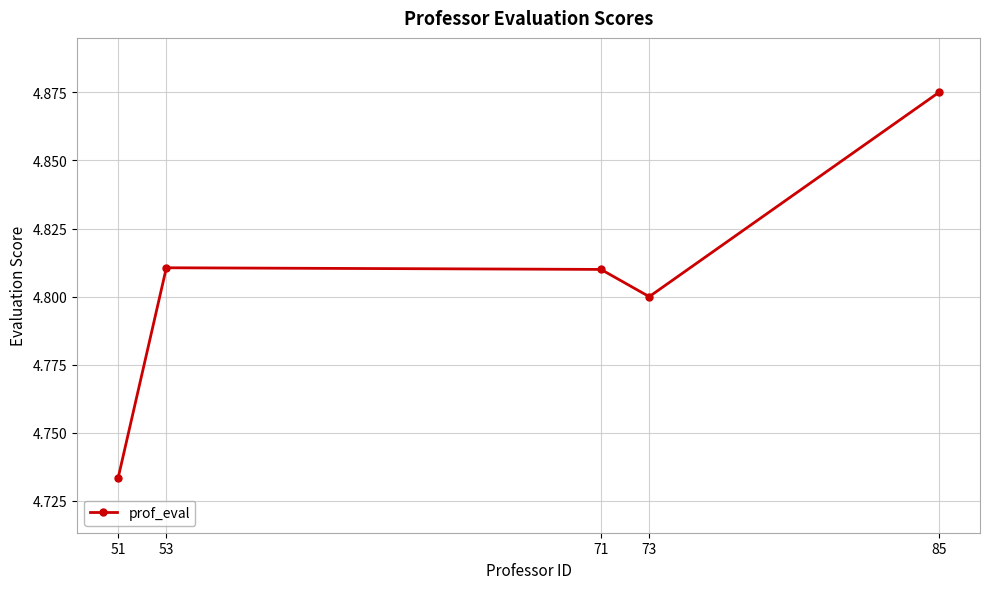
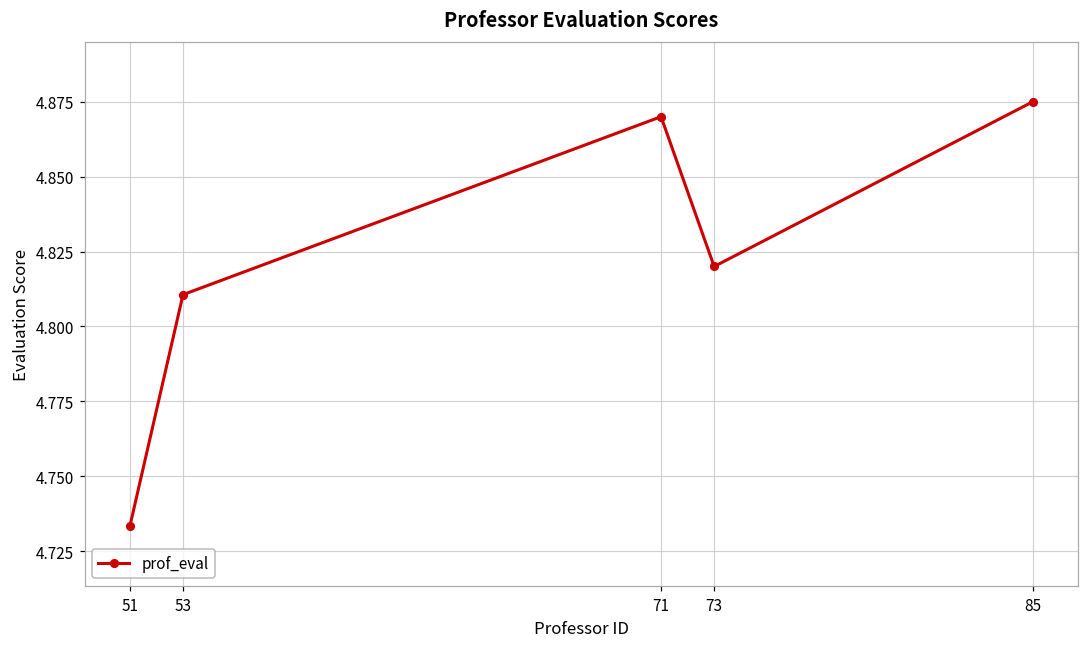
  {
    "51": 4.733,
    "53": 4.81,
-   "71": 4.81,
-   "73": 4.80,
+   "71": 4.87,
+   "73": 4.82,
    "85": 4.875
  }
